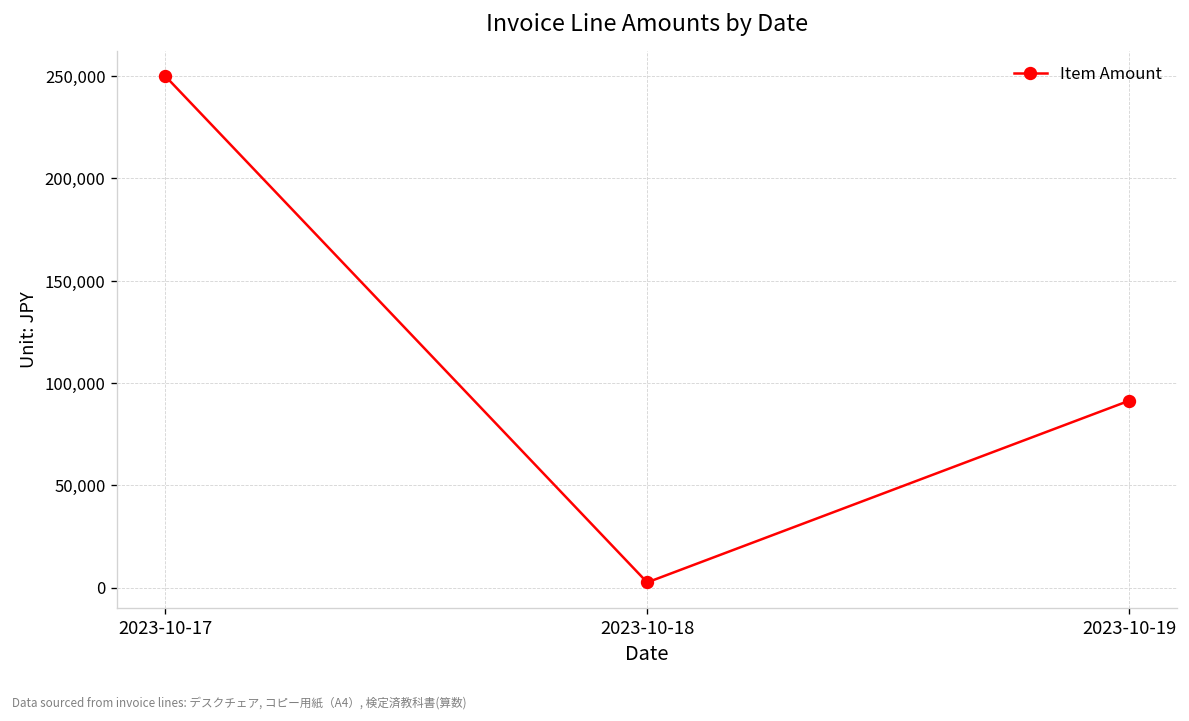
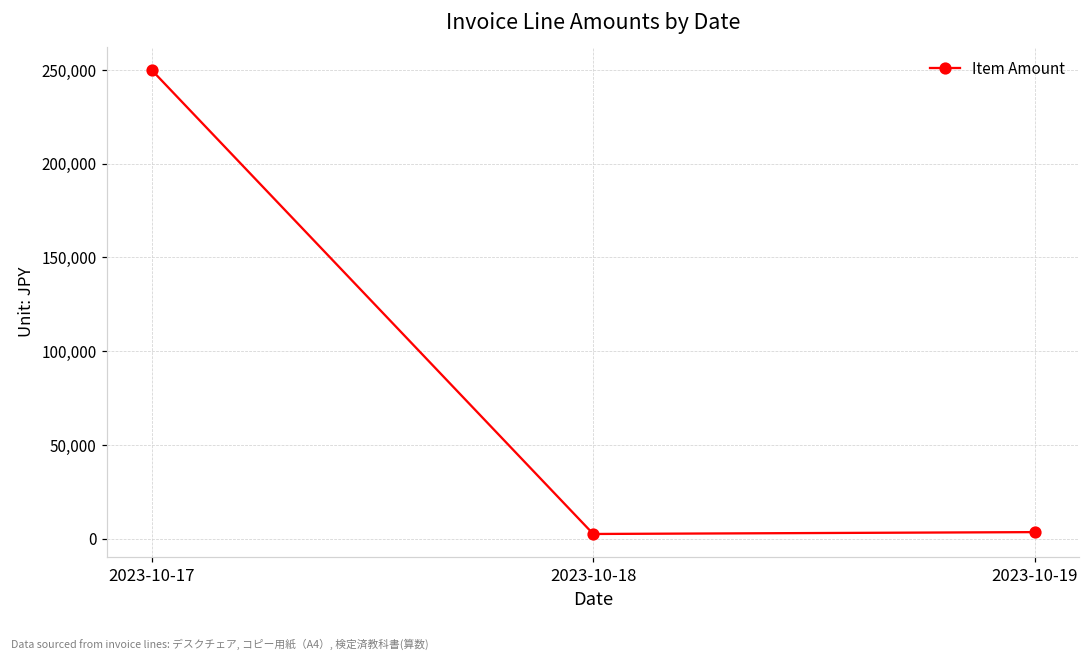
  {
    "2023-10-17": "250,000",
    "2023-10-18": "3,000",
-   "2023-10-19": "91,000"
+   "2023-10-19": "3,000"
  }
